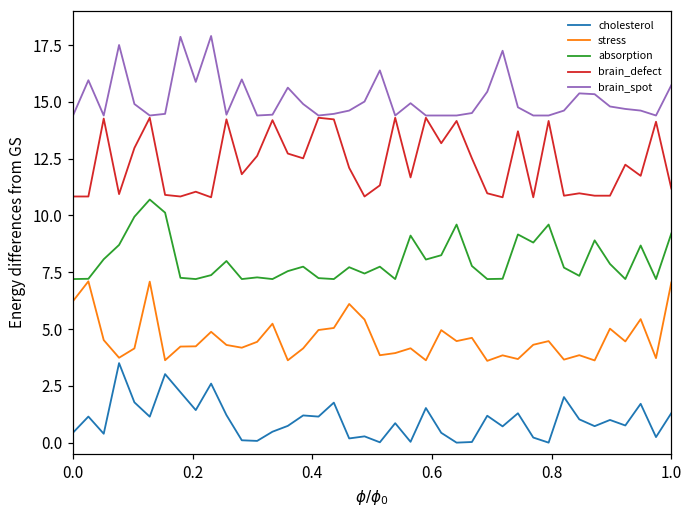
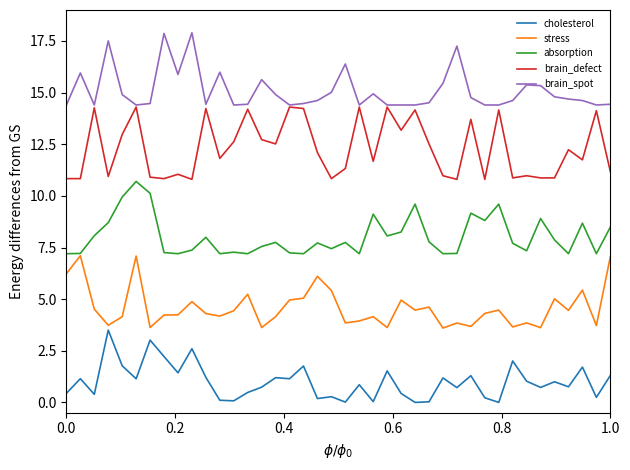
  {
    "cholesterol": {
      "0.0": 0.4,
      "1.0": 1.3
    },
    "stress": {
      "0.0": 6.2,
      "1.0": 7.0
    },
    "absorption": {
      "0.0": 7.2,
-     "1.0": 9.2
+     "1.0": 8.5
    },
    "brain_defect": {
      "0.0": 10.8,
      "1.0": 11.2
    },
    "brain_spot": {
      "0.0": 14.4,
-     "1.0": 15.7
+     "1.0": 14.4
    }
  }
